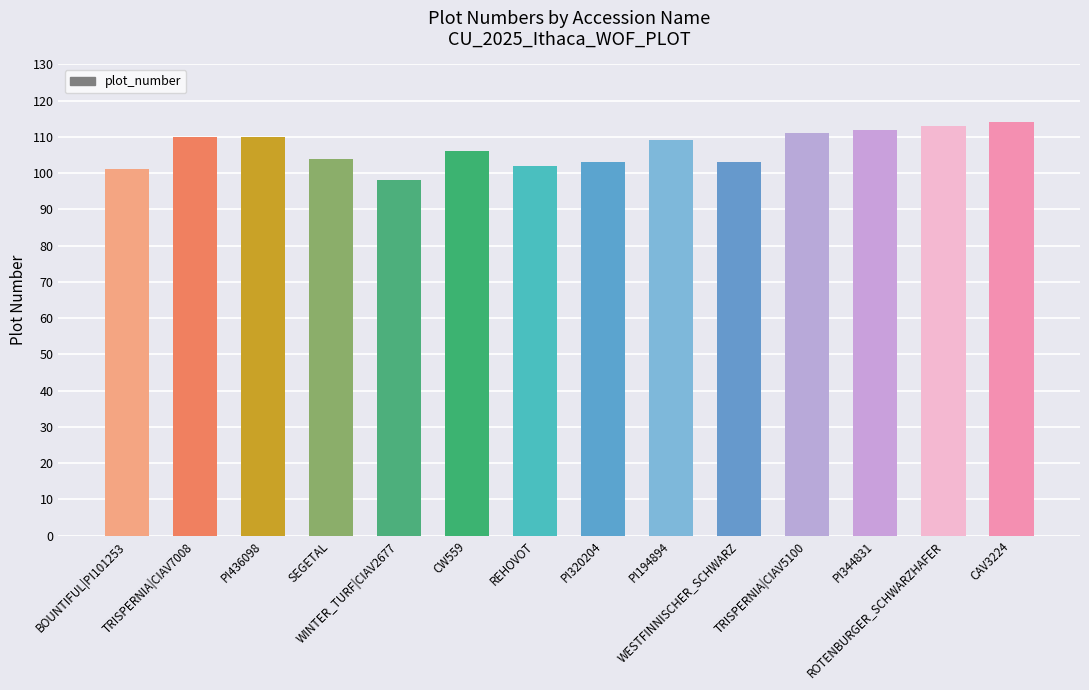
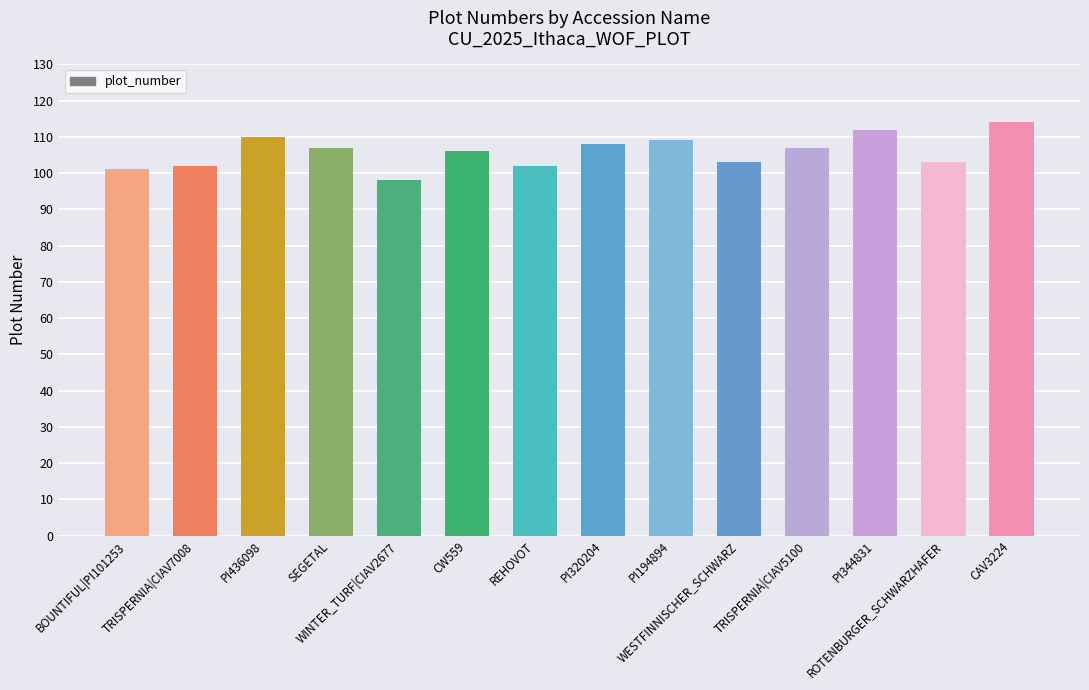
  {
    "BOUNTIFUL|PI101253": 101,
-   "TRISPERNIA|CIAV7008": 110,
+   "TRISPERNIA|CIAV7008": 102,
    "PI436098": 110,
-   "SEGETAL": 104,
+   "SEGETAL": 107,
    "WINTER_TURF|CIAV2677": 98,
    "CW559": 106,
    "REHOVOT": 102,
-   "PI320204": 103,
+   "PI320204": 108,
    "PI194894": 109,
    "WESTFINNISCHER_SCHWARZ": 103,
-   "TRISPERNIA|CIAV5100": 111,
+   "TRISPERNIA|CIAV5100": 107,
    "PI344831": 112,
-   "ROTENBURGER_SCHWARZHAFER": 113,
+   "ROTENBURGER_SCHWARZHAFER": 103,
    "CAV3224": 114
  }
